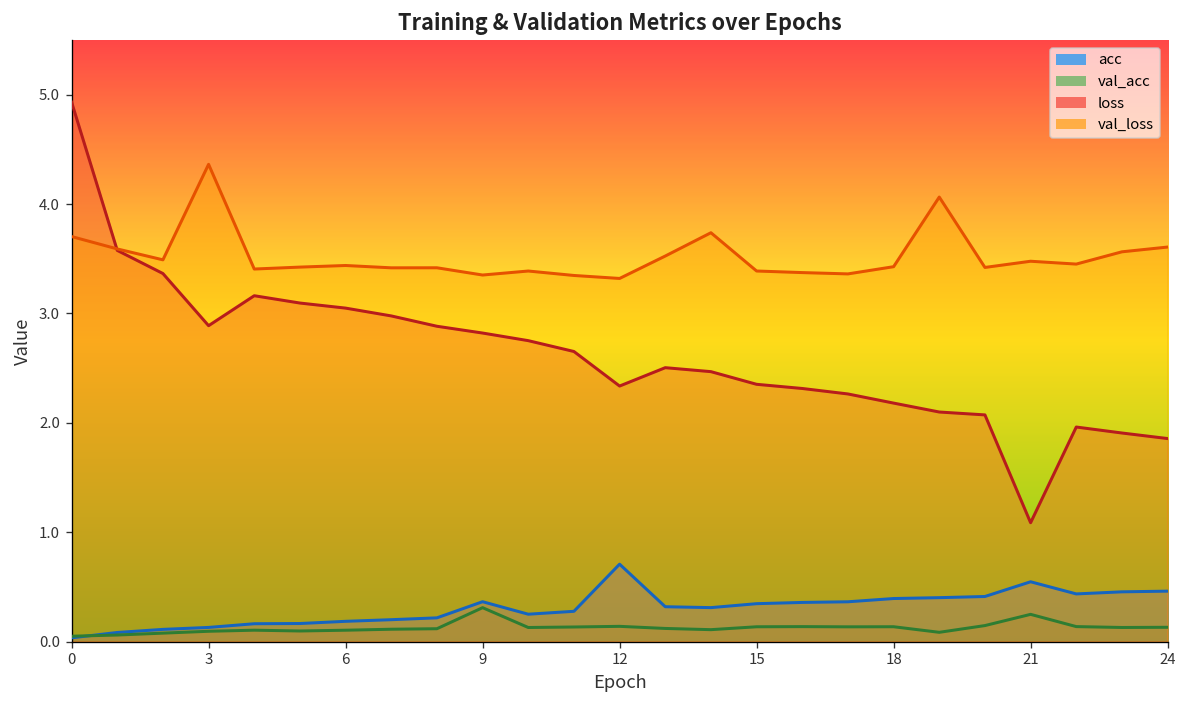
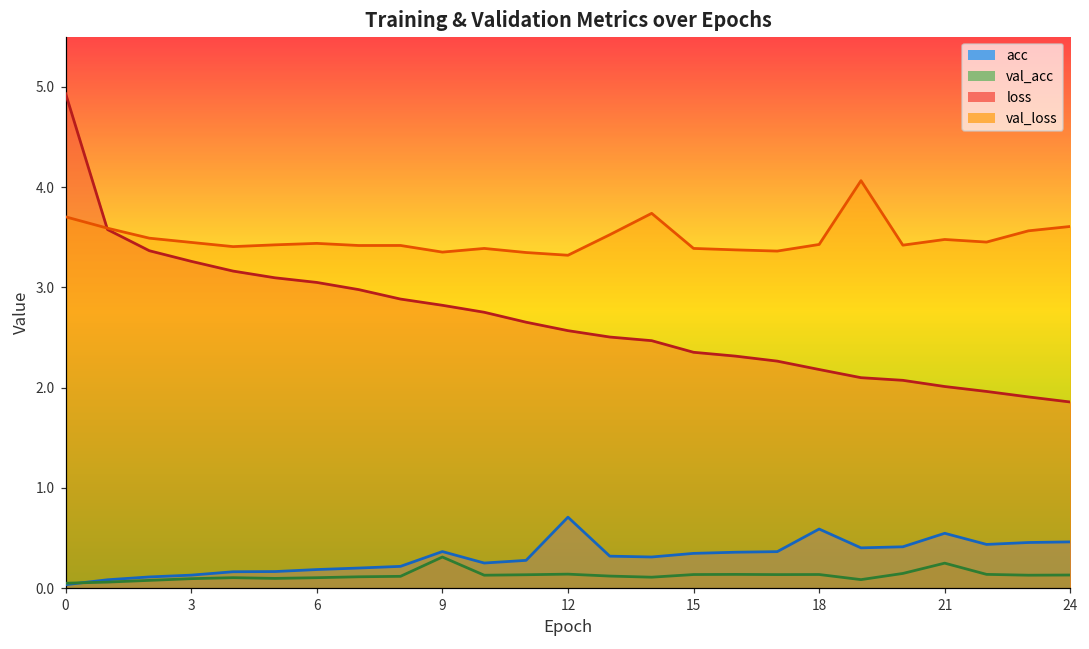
  {
    "acc": {
      "3": 0.1,
      "6": 0.2,
      "9": 0.4,
      "12": 0.7,
      "15": 0.3,
-     "18": 0.4,
+     "18": 0.6,
      "21": 0.5,
      "24": 0.5
    },
    "val_acc": {
      "3": 0.1,
      "6": 0.1,
      "9": 0.3,
      "12": 0.1,
      "15": 0.1,
      "18": 0.1,
      "21": 0.2,
      "24": 0.1
    },
    "loss": {
      "0": 4.9,
-     "3": 2.9,
+     "3": 3.3,
      "6": 3.0,
      "9": 2.8,
-     "12": 2.3,
+     "12": 2.6,
      "15": 2.4,
      "18": 2.2,
-     "21": 1.1,
+     "21": 2.0,
      "24": 1.9
    },
    "val_loss": {
      "0": 3.7,
-     "3": 4.4,
+     "3": 3.4,
      "6": 3.4,
      "9": 3.4,
      "12": 3.3,
      "15": 3.4,
      "18": 3.4,
      "21": 3.5,
      "24": 3.6
    }
  }
